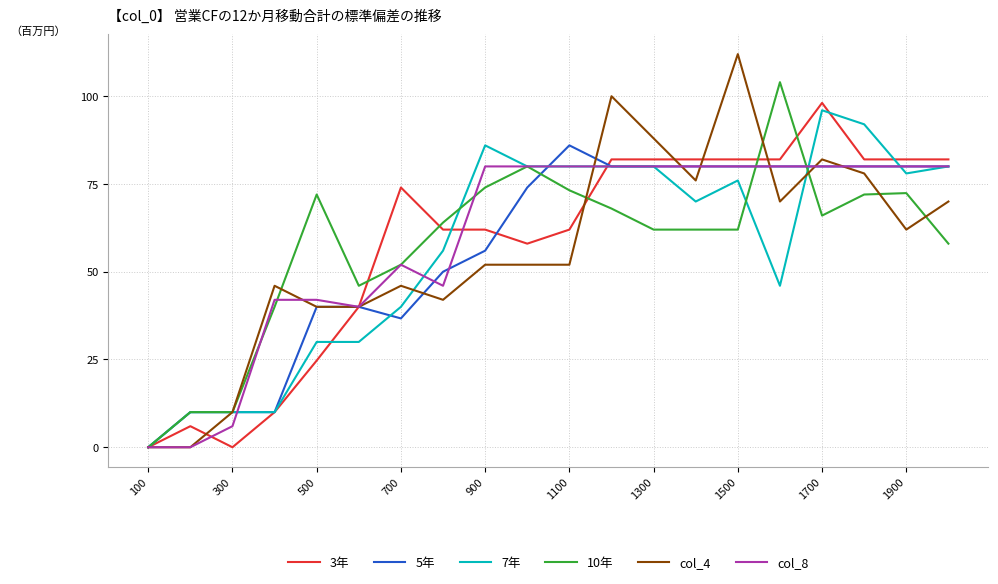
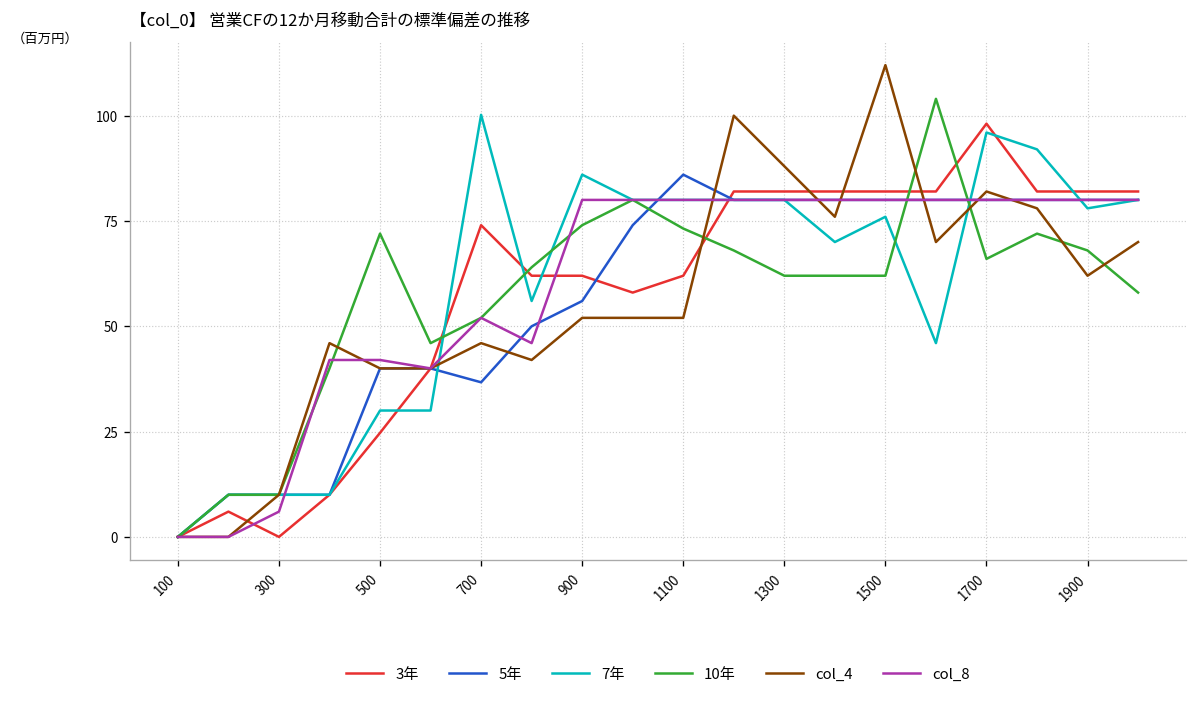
  {
    "3年": {
      "300": 0,
      "500": 25,
      "700": 74,
      "900": 62,
      "1100": 62,
      "1300": 82,
      "1500": 82,
      "1700": 98,
      "1900": 82
    },
    "5年": {
      "700": 37,
      "900": 56,
      "1100": 86
    },
    "7年": {
      "500": 30,
-     "700": 40,
+     "700": 100,
      "900": 86,
      "1500": 76,
      "1700": 96,
      "1900": 78
    },
    "10年": {
      "500": 72,
      "900": 74,
      "1100": 73,
      "1300": 62,
      "1500": 62,
      "1700": 66,
-     "1900": 72
+     "1900": 68
    },
    "col_4": {
      "700": 46,
      "900": 52,
      "1100": 52,
      "1300": 88,
      "1500": 112,
      "1700": 82,
      "1900": 62
    },
    "col_8": {
      "300": 6,
      "500": 42,
      "900": 80
    }
  }
